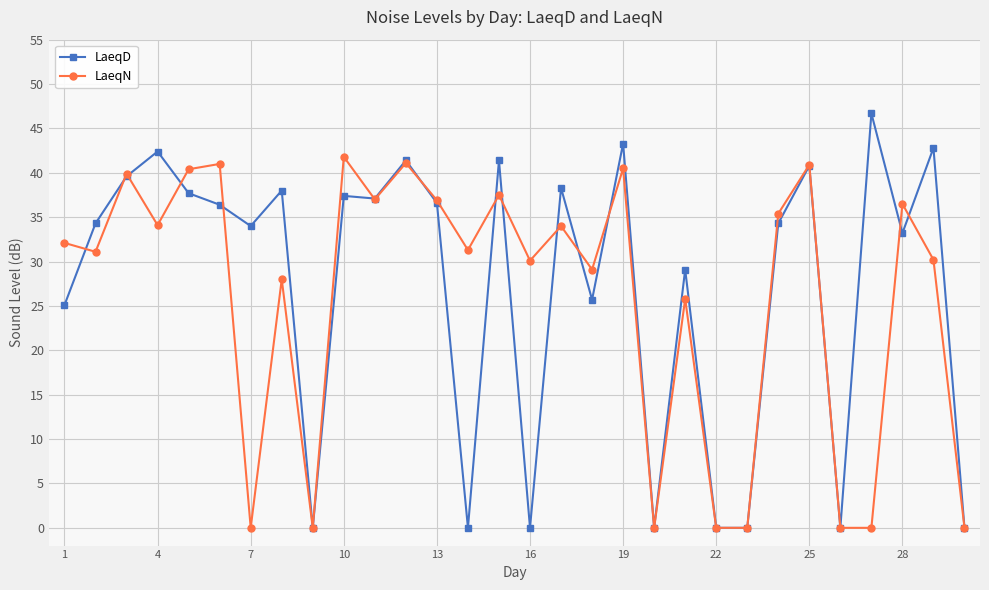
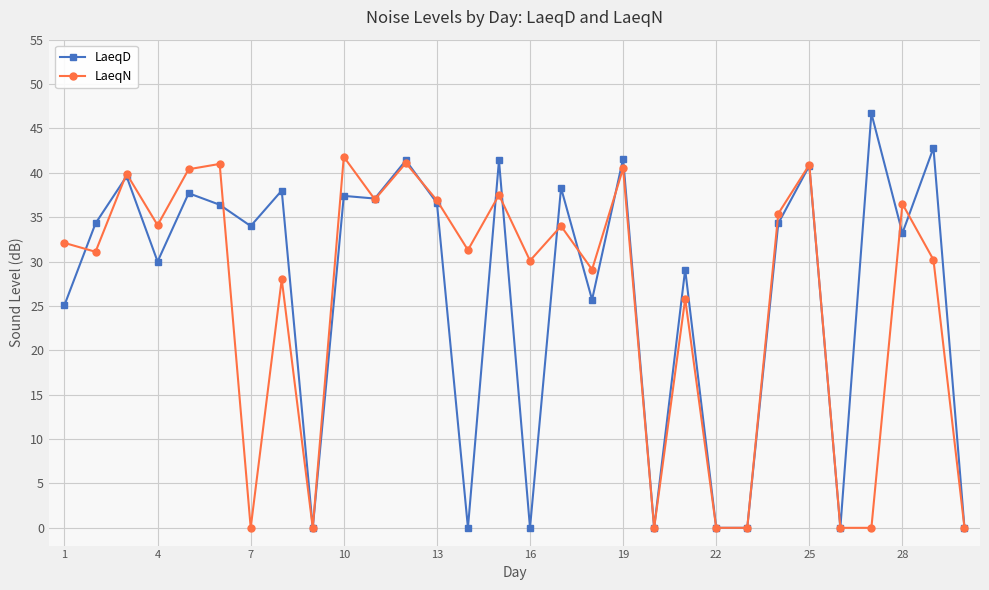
  {
    "LaeqD": {
      "1": 25,
-     "4": 42,
+     "4": 30,
      "7": 34,
      "10": 37,
      "13": 37,
      "16": 0,
-     "19": 43,
+     "19": 42,
      "28": 33
    },
    "LaeqN": {
      "1": 32,
      "4": 34,
      "7": 0,
      "10": 42,
      "13": 37,
      "16": 30,
      "19": 41,
      "28": 37
    }
  }
